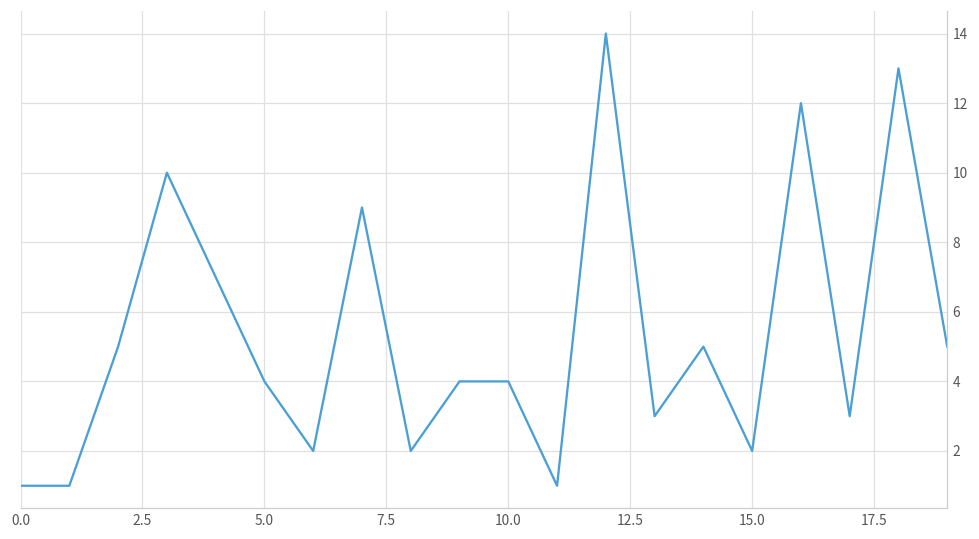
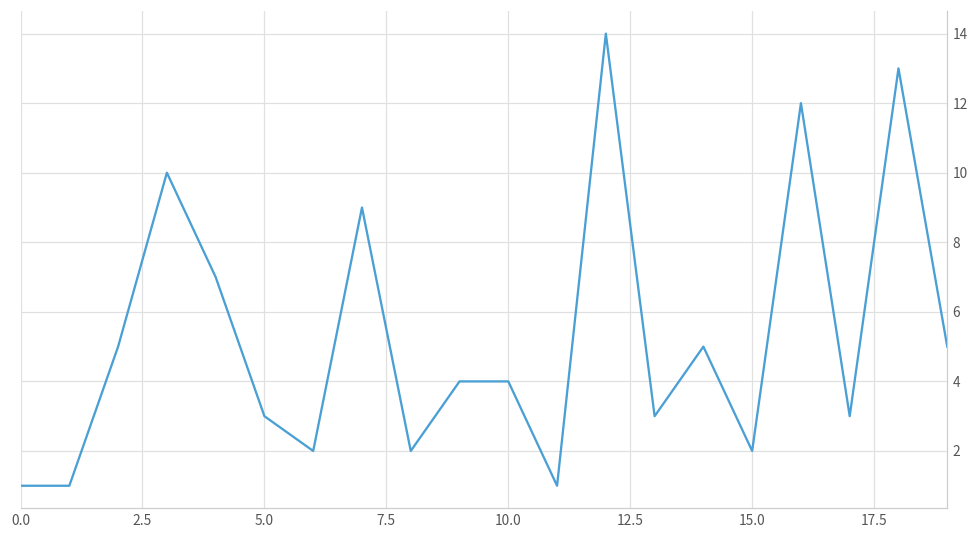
  {
    "0.0": 1,
-   "5.0": 4,
+   "5.0": 3,
    "10.0": 4,
    "15.0": 2
  }
